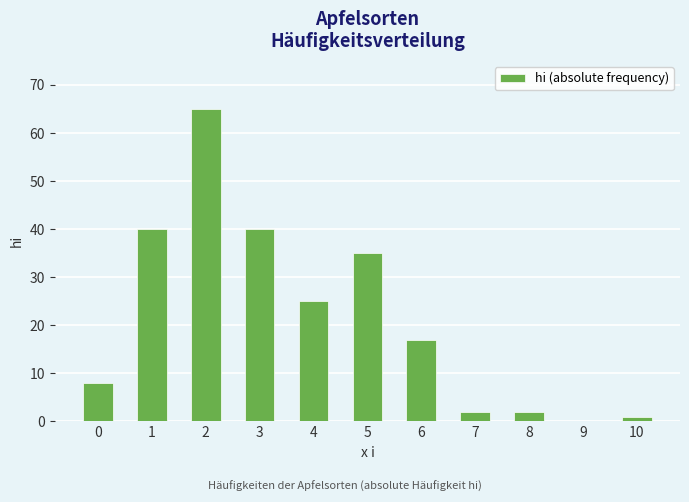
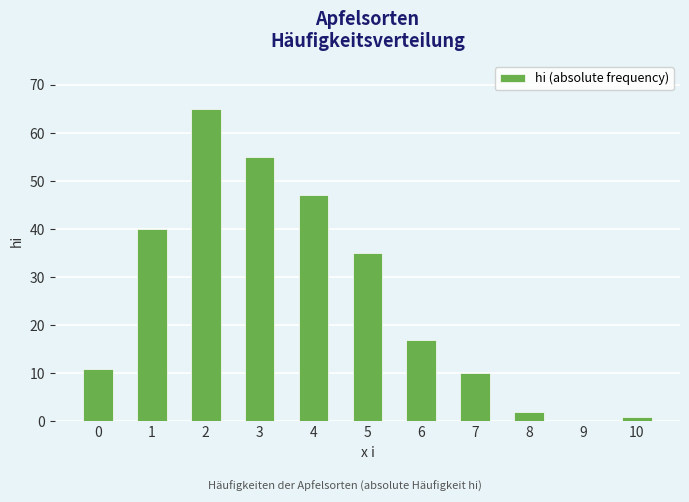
  {
-   "0": 8,
+   "0": 11,
    "1": 40,
    "2": 65,
-   "3": 40,
-   "4": 25,
+   "3": 55,
+   "4": 47,
    "5": 35,
    "6": 17,
-   "7": 2,
+   "7": 10,
    "8": 2,
    "9": 0,
    "10": 1
  }
